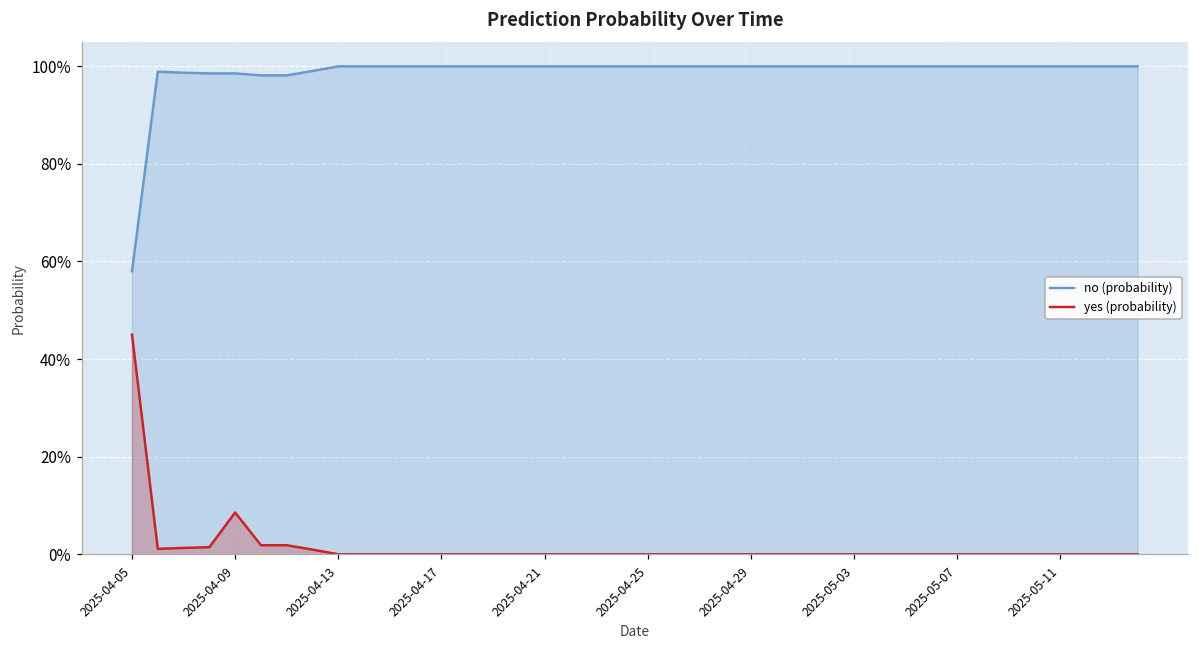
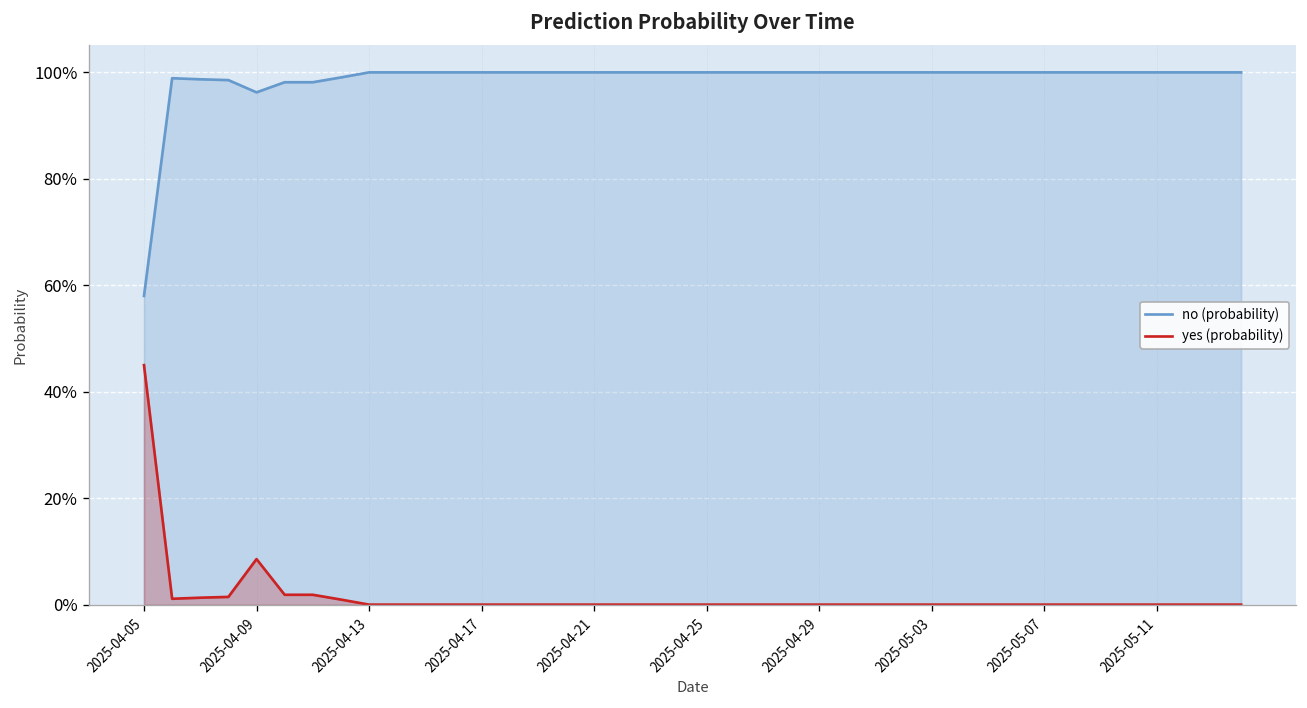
  {
    "no (probability)": {
      "2025-04-05": "58%",
-     "2025-04-09": "99%",
+     "2025-04-09": "96%",
      "2025-04-13": "100%",
      "2025-04-17": "100%",
      "2025-04-21": "100%",
      "2025-04-25": "100%",
      "2025-04-29": "100%",
      "2025-05-03": "100%",
      "2025-05-07": "100%",
      "2025-05-11": "100%"
    },
    "yes (probability)": {
      "2025-04-05": "45%",
      "2025-04-09": "9%",
      "2025-04-13": "0%",
      "2025-04-17": "0%",
      "2025-04-21": "0%",
      "2025-04-25": "0%",
      "2025-04-29": "0%",
      "2025-05-03": "0%",
      "2025-05-07": "0%",
      "2025-05-11": "0%"
    }
  }
